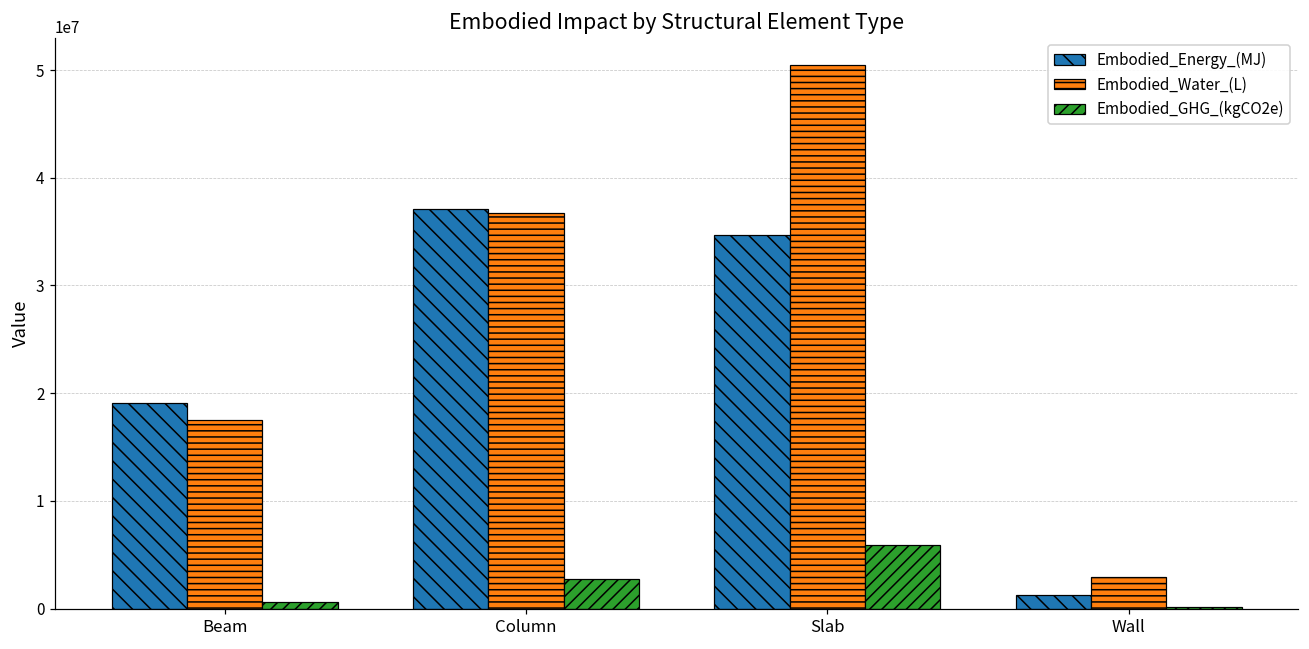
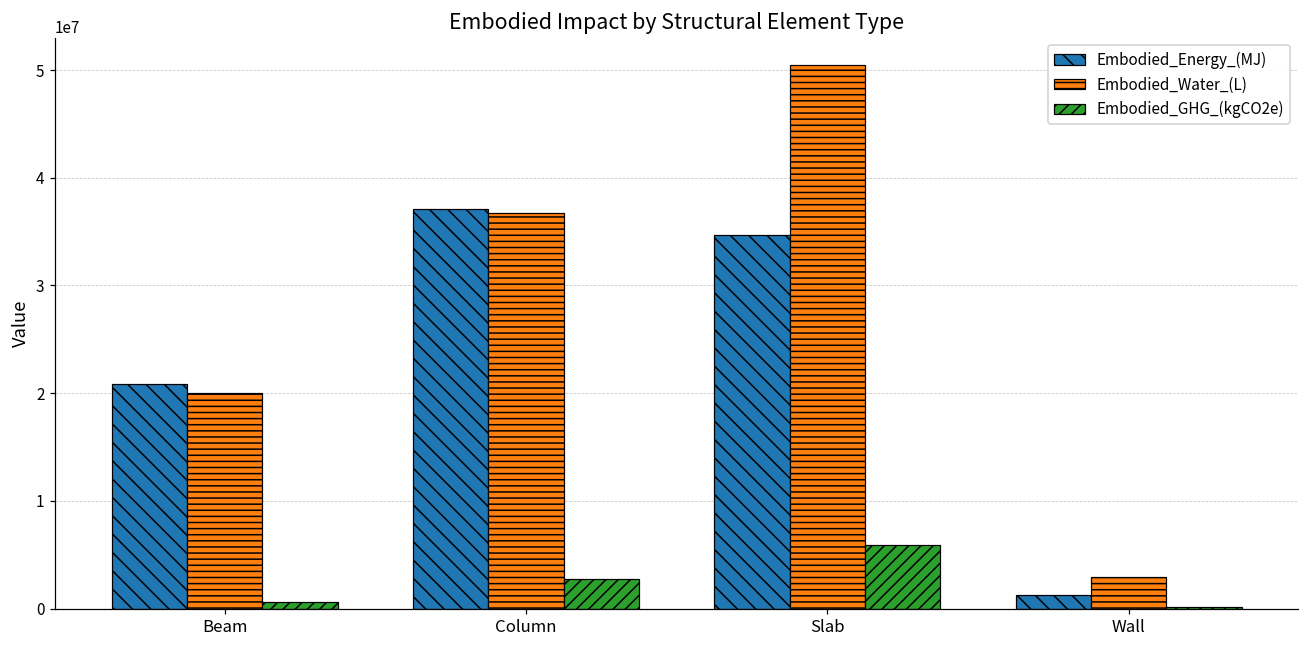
  {
    "Embodied_Energy_(MJ)": {
-     "Beam": 19000000,
+     "Beam": 21000000,
      "Column": 37000000,
      "Slab": 35000000,
      "Wall": 1000000
    },
    "Embodied_Water_(L)": {
-     "Beam": 17000000,
+     "Beam": 20000000,
      "Column": 37000000,
      "Slab": 50000000,
      "Wall": 3000000
    },
    "Embodied_GHG_(kgCO2e)": {
      "Beam": 1000000,
      "Column": 3000000,
      "Slab": 6000000
    }
  }
